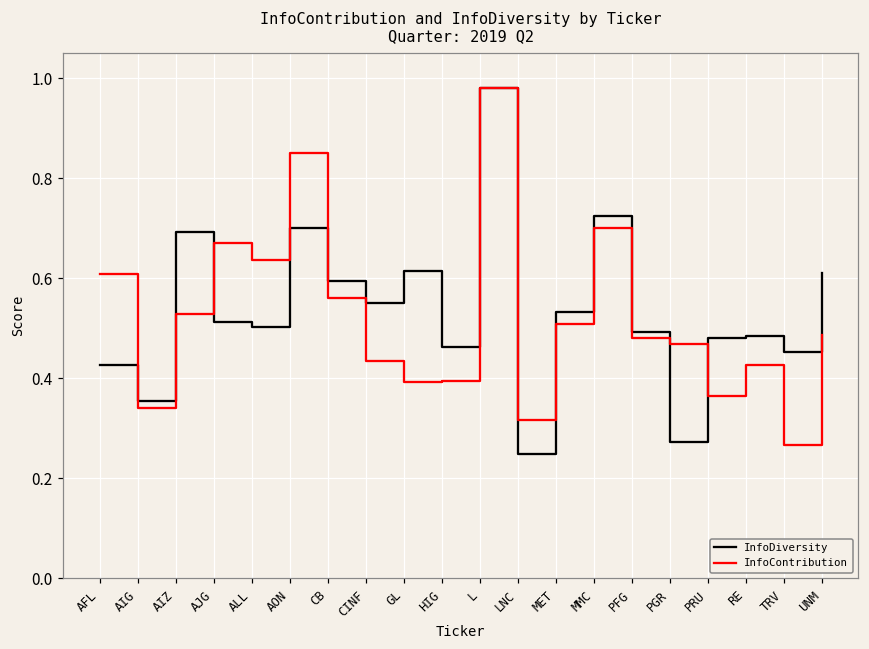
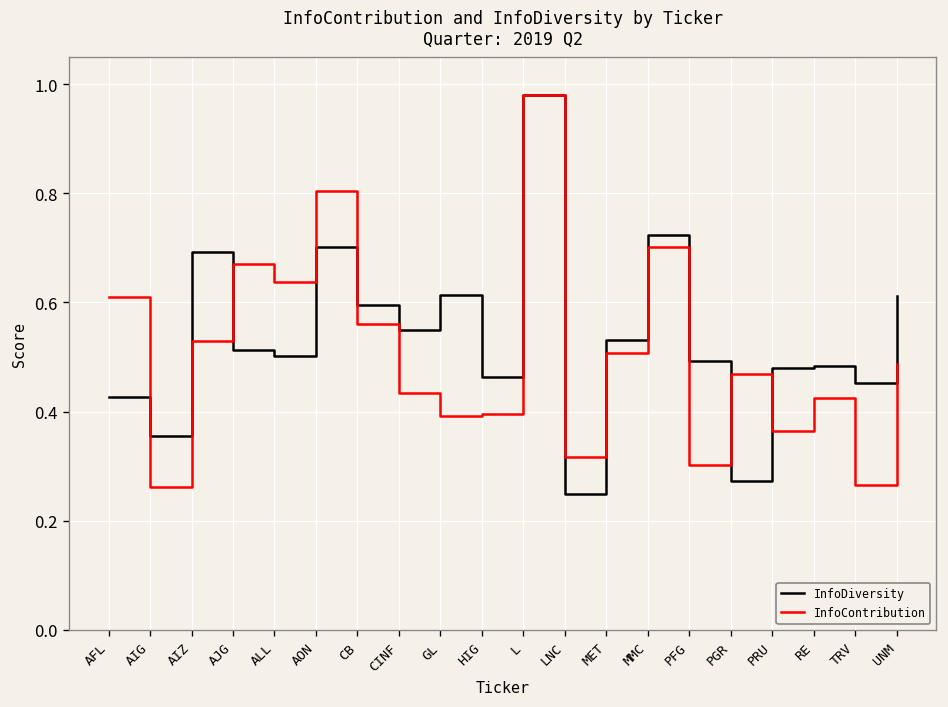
  {
    "InfoDiversity": {
      "AFL": 0.43,
      "AIG": 0.35,
      "AIZ": 0.69,
      "AJG": 0.51,
      "ALL": 0.50,
      "AON": 0.70,
      "CB": 0.59,
      "CINF": 0.55,
      "GL": 0.61,
      "HIG": 0.46,
      "LNC": 0.25,
      "MET": 0.53,
      "MMC": 0.72,
      "PFG": 0.49,
      "PGR": 0.27,
      "PRU": 0.48,
      "RE": 0.48,
      "TRV": 0.45,
      "UNM": 0.61
    },
    "InfoContribution": {
      "AFL": 0.61,
-     "AIG": 0.34,
+     "AIG": 0.26,
      "AIZ": 0.53,
      "AJG": 0.67,
      "ALL": 0.64,
-     "AON": 0.85,
+     "AON": 0.80,
      "CB": 0.56,
      "CINF": 0.43,
      "GL": 0.39,
      "HIG": 0.40,
      "LNC": 0.32,
      "MET": 0.51,
      "MMC": 0.70,
-     "PFG": 0.48,
+     "PFG": 0.30,
      "PGR": 0.47,
      "PRU": 0.36,
      "RE": 0.43,
      "TRV": 0.27,
      "UNM": 0.49
    }
  }
